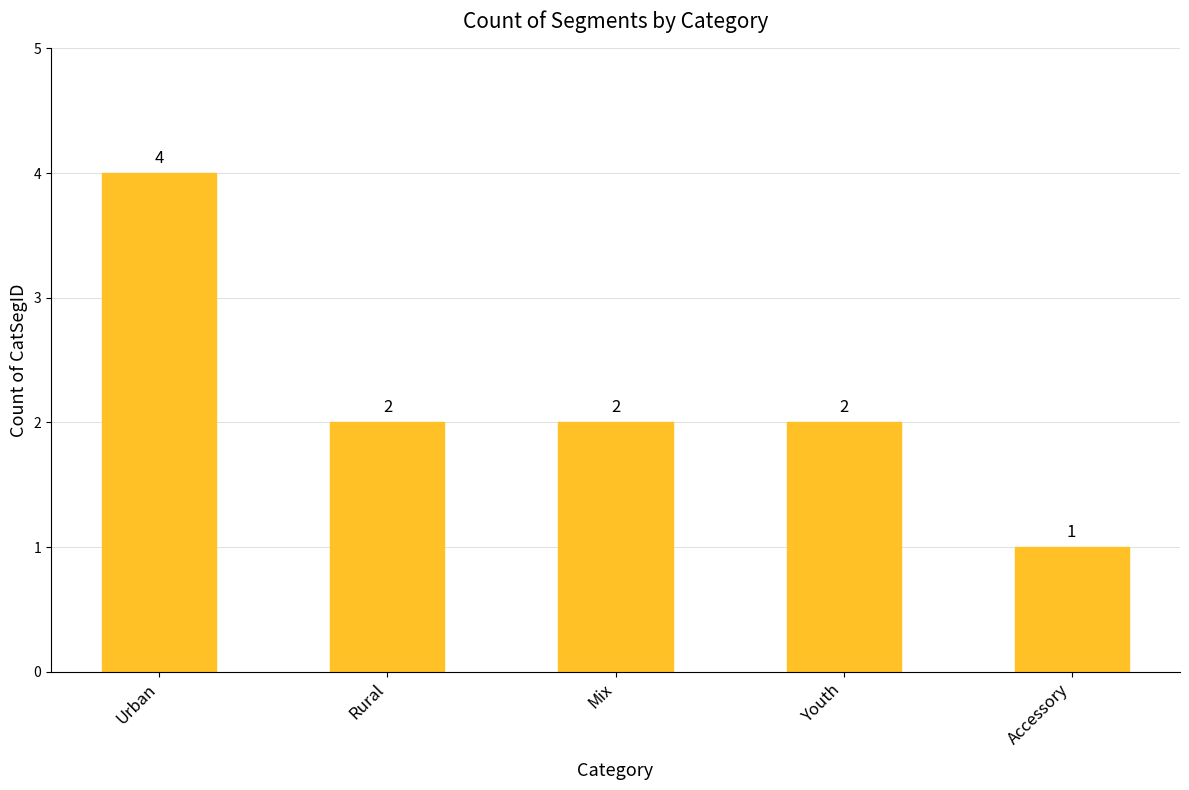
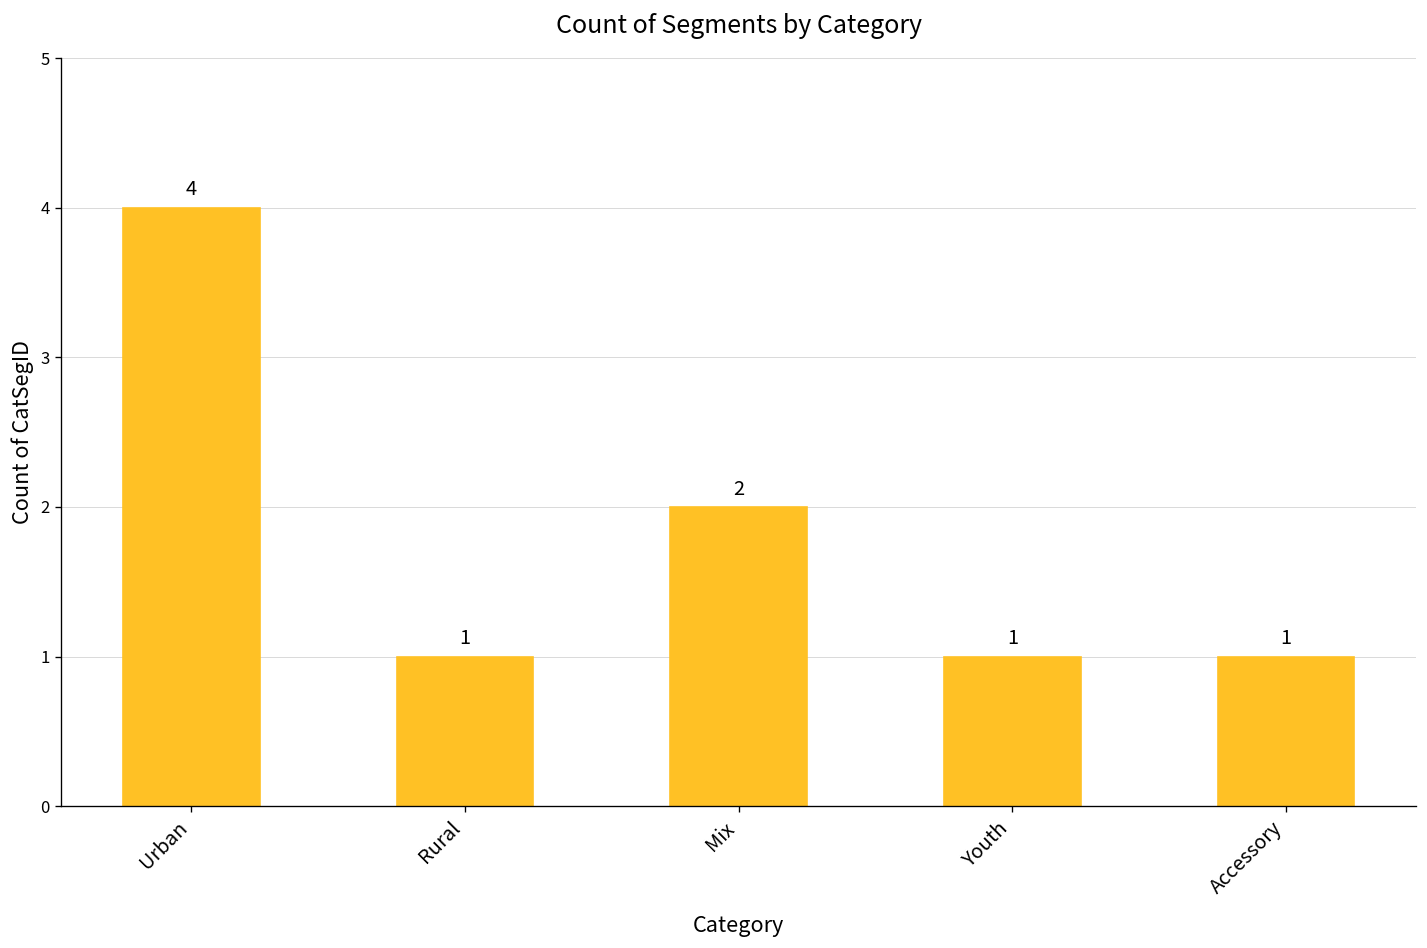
  {
    "Urban": 4,
-   "Rural": 2,
+   "Rural": 1,
    "Mix": 2,
-   "Youth": 2,
+   "Youth": 1,
    "Accessory": 1
  }
